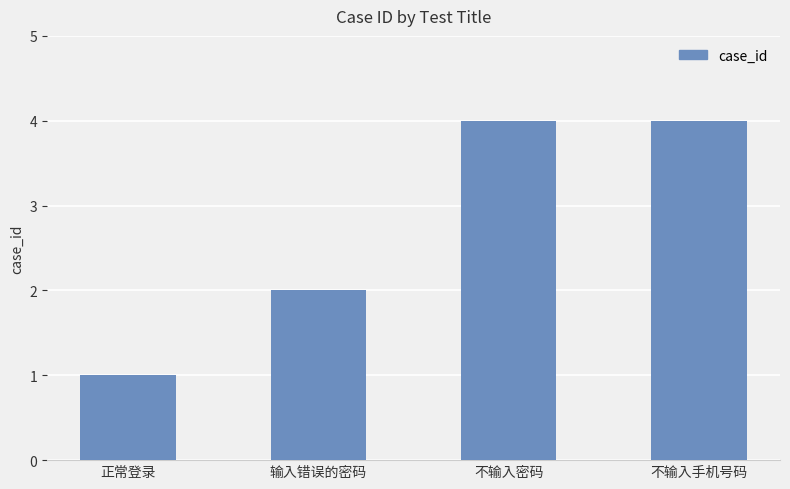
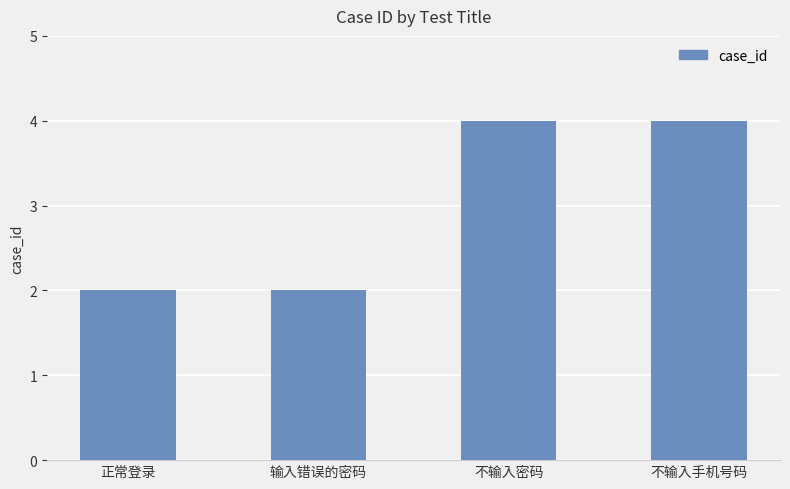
  {
-   "正常登录": 1,
+   "正常登录": 2,
    "输入错误的密码": 2,
    "不输入密码": 4,
    "不输入手机号码": 4
  }
